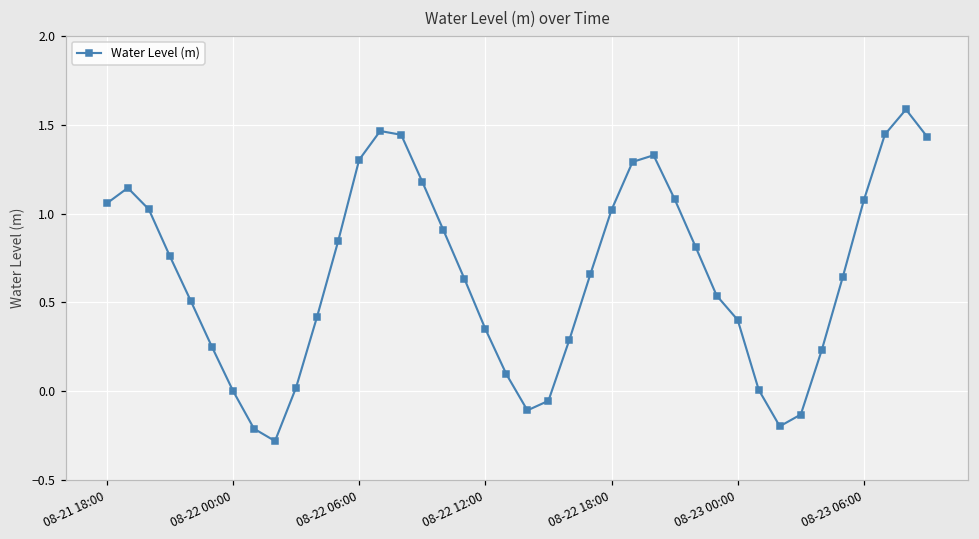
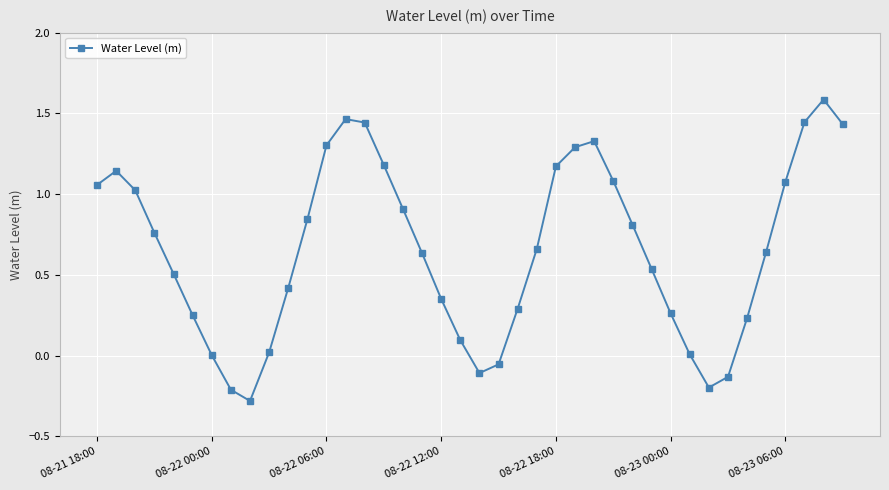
  {
    "08-21 18:00": 1.06,
    "08-22 00:00": 0.00,
    "08-22 06:00": 1.30,
    "08-22 12:00": 0.35,
-   "08-22 18:00": 1.02,
-   "08-23 00:00": 0.40,
+   "08-22 18:00": 1.17,
+   "08-23 00:00": 0.26,
    "08-23 06:00": 1.08
  }
